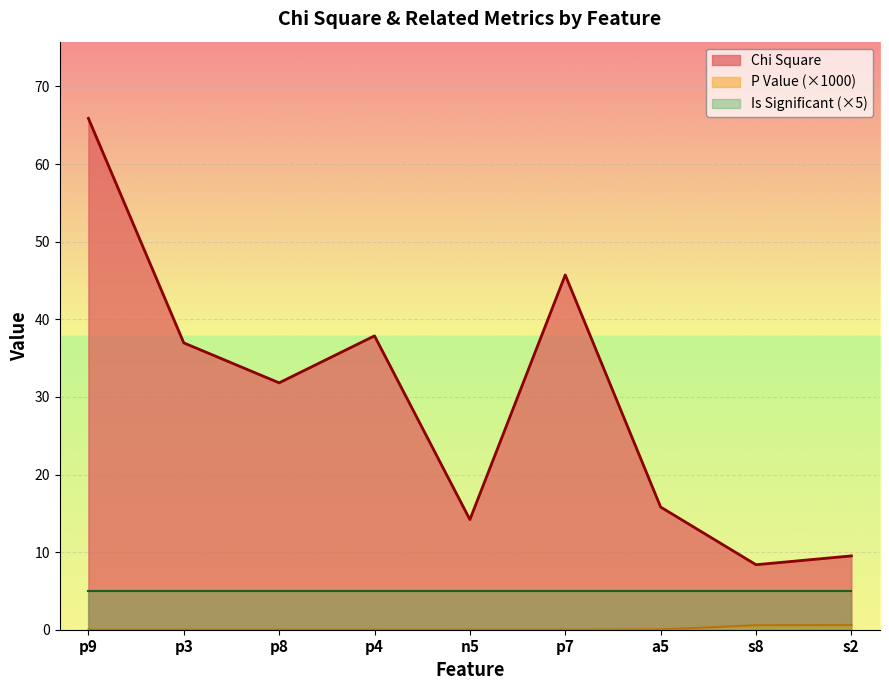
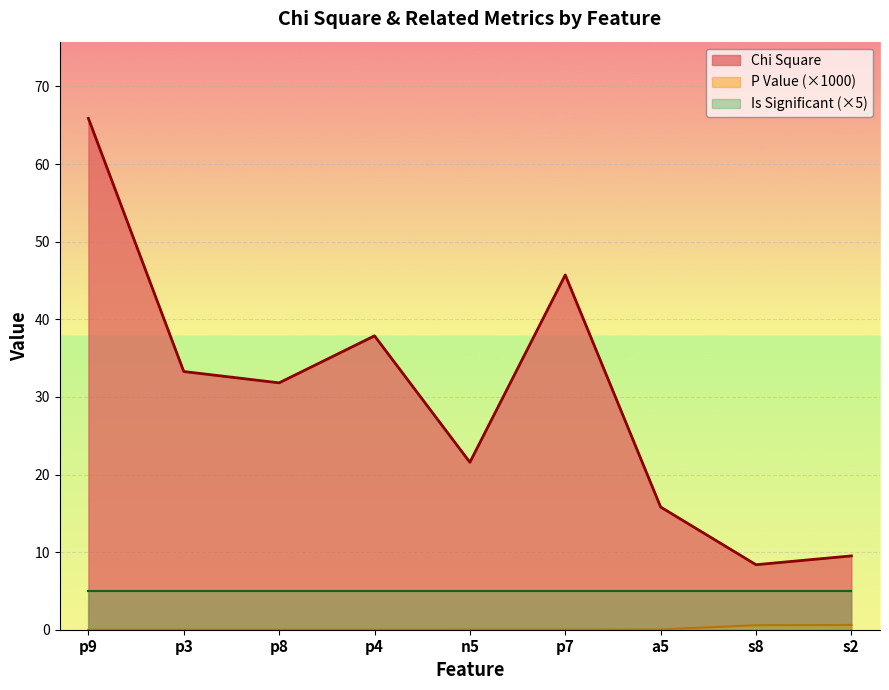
  {
    "Chi Square": {
      "p9": 66,
-     "p3": 37,
+     "p3": 33,
      "p8": 32,
      "p4": 38,
-     "n5": 14,
+     "n5": 22,
      "p7": 46,
      "a5": 16,
      "s8": 8,
      "s2": 10
    },
    "P Value (×1000)": {
      "p9": 0,
      "p3": 0,
      "p8": 0,
      "p4": 0,
      "n5": 0,
      "p7": 0,
      "a5": 0,
      "s8": 1,
      "s2": 1
    },
    "Is Significant (×5)": {
      "p9": 5,
      "p3": 5,
      "p8": 5,
      "p4": 5,
      "n5": 5,
      "p7": 5,
      "a5": 5,
      "s8": 5,
      "s2": 5
    }
  }
